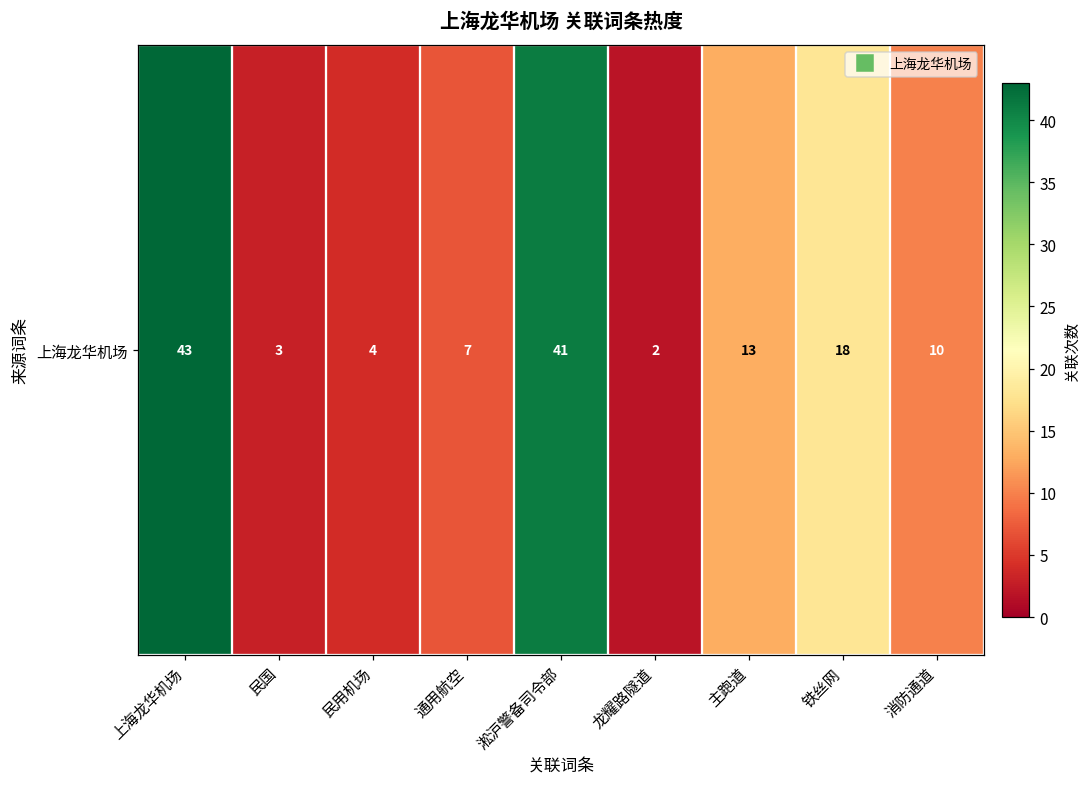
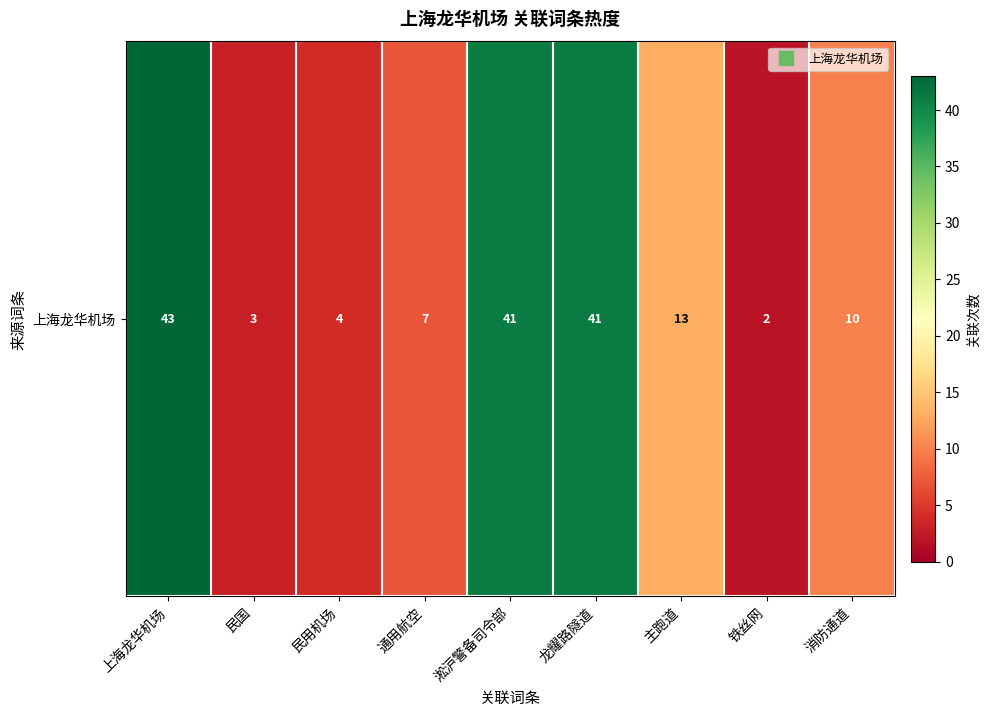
  {
    "上海龙华机场": {
      "上海龙华机场": 43,
      "民国": 3,
      "民用机场": 4,
      "通用航空": 7,
      "淞沪警备司令部": 41,
-     "龙耀路隧道": 2,
+     "龙耀路隧道": 41,
      "主跑道": 13,
-     "铁丝网": 18,
+     "铁丝网": 2,
      "消防通道": 10
    }
  }
